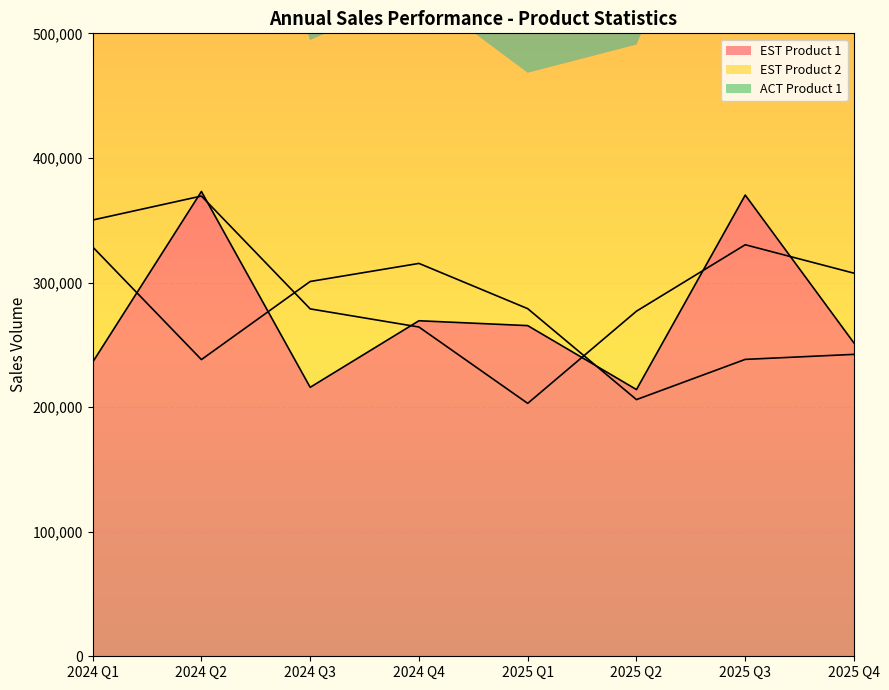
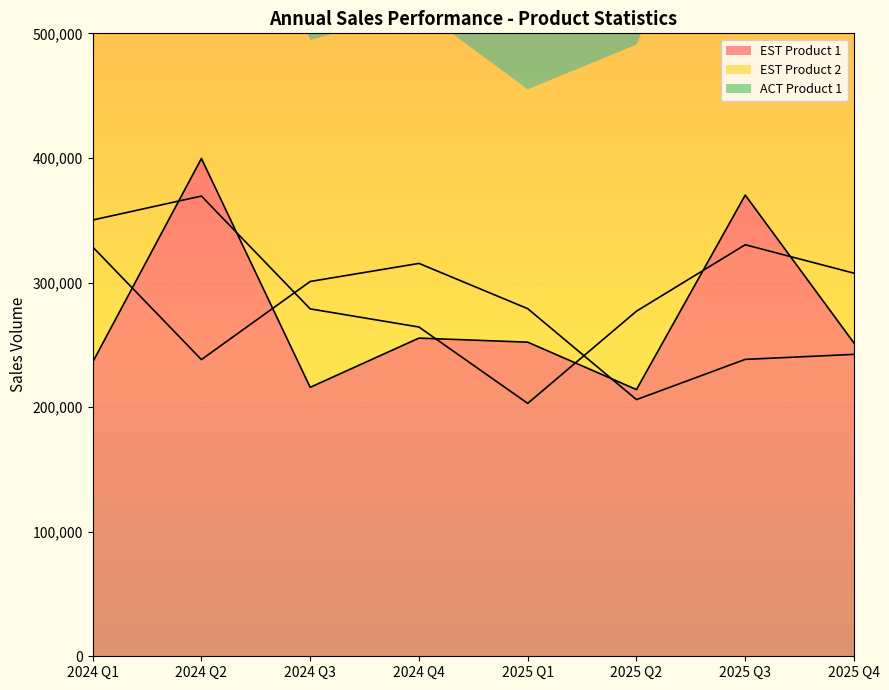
  {
    "EST Product 1": {
      "2024 Q1": "236,000",
-     "2024 Q2": "373,000",
+     "2024 Q2": "400,000",
      "2024 Q3": "216,000",
-     "2024 Q4": "269,000",
-     "2025 Q1": "265,000",
+     "2024 Q4": "255,000",
+     "2025 Q1": "252,000",
      "2025 Q2": "214,000",
      "2025 Q3": "370,000",
      "2025 Q4": "251,000"
    },
    "EST Product 2": {
      "2024 Q3": "279,000",
      "2025 Q1": "203,000",
      "2025 Q2": "277,000"
    }
  }
